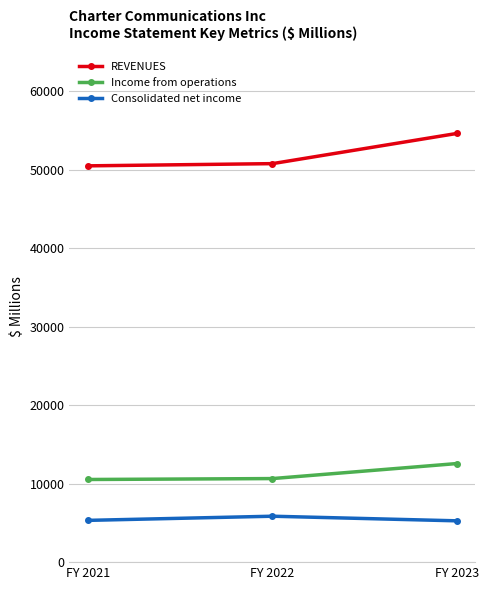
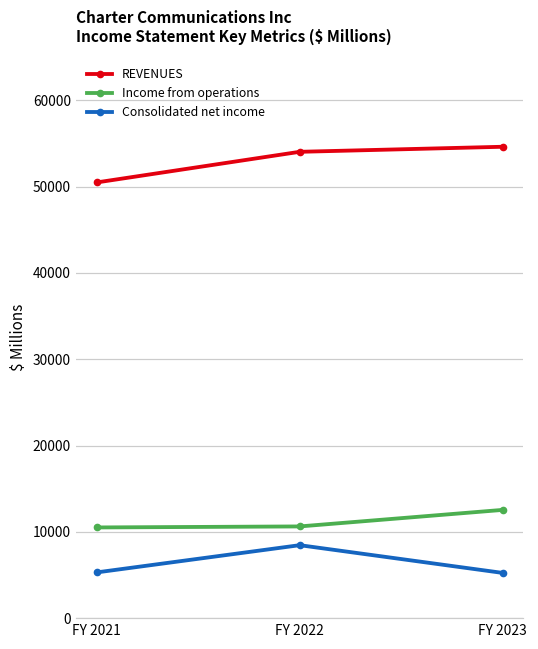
  {
    "REVENUES": {
      "FY 2021": 50000,
-     "FY 2022": 51000,
+     "FY 2022": 54000,
      "FY 2023": 55000
    },
    "Income from operations": {
      "FY 2021": 11000,
      "FY 2022": 11000,
      "FY 2023": 13000
    },
    "Consolidated net income": {
      "FY 2021": 5000,
-     "FY 2022": 6000,
+     "FY 2022": 8000,
      "FY 2023": 5000
    }
  }
